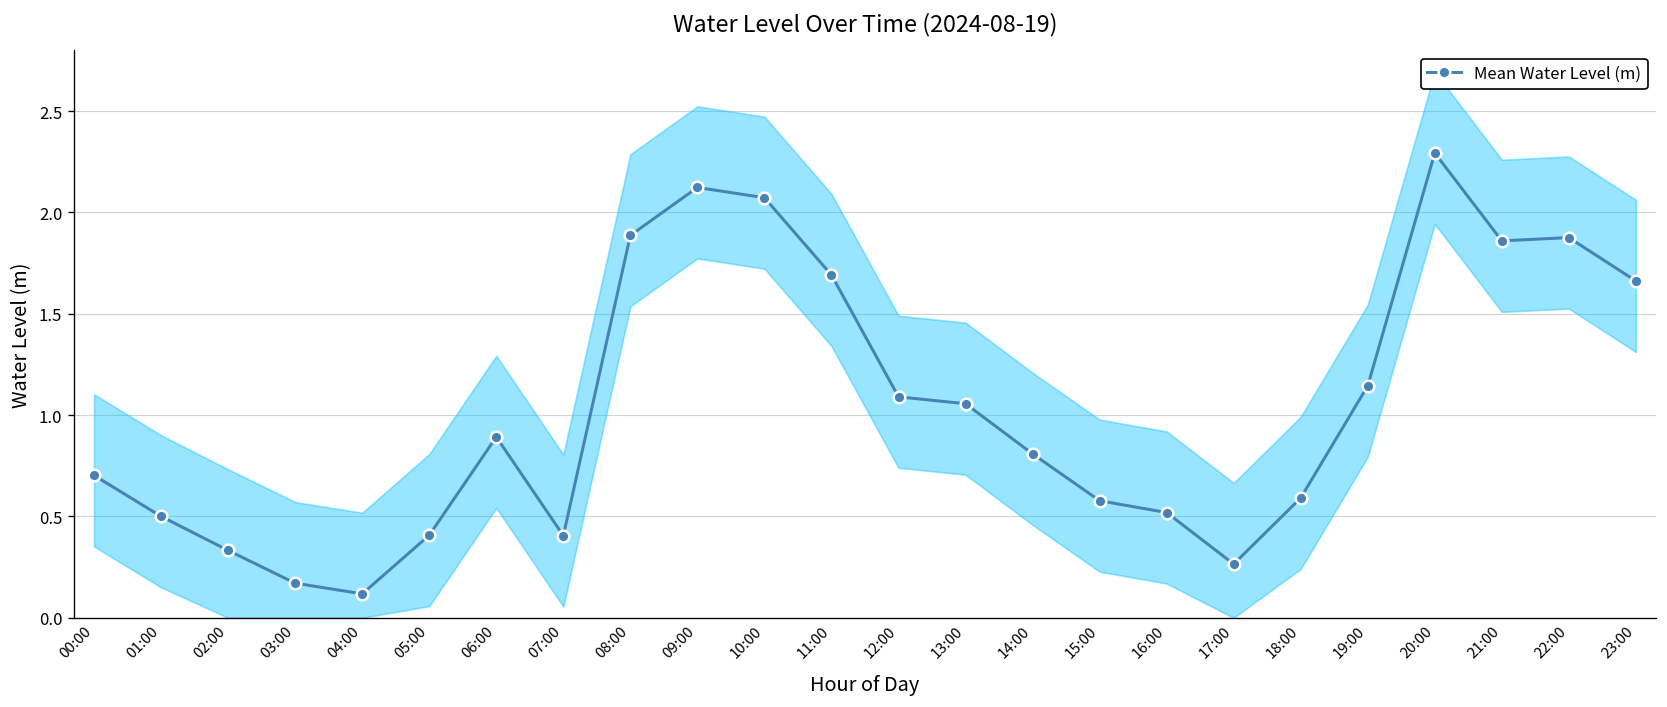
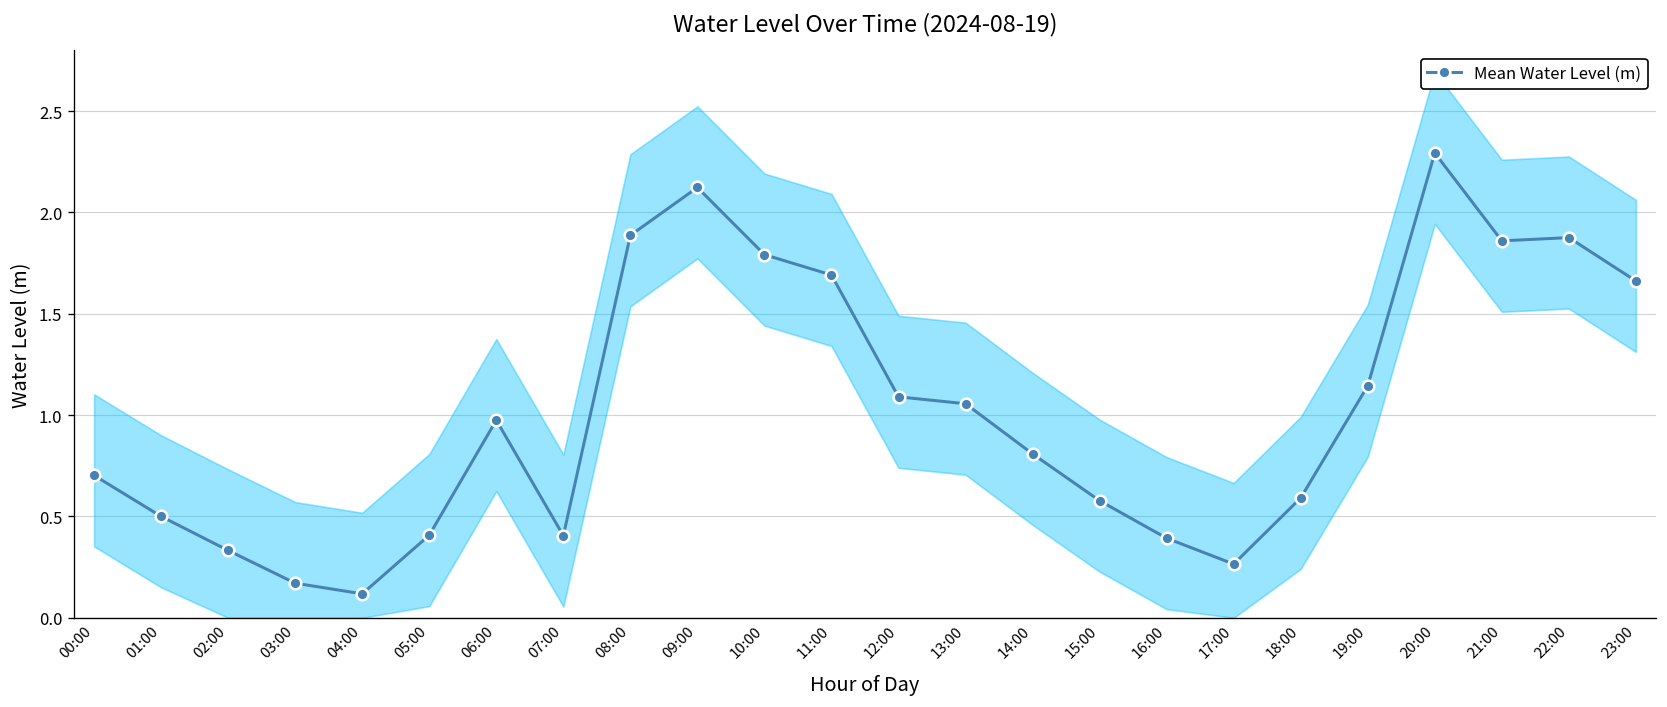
  {
    "Mean Water Level (m)": {
      "00:00": 0.70,
      "01:00": 0.50,
      "02:00": 0.33,
      "03:00": 0.17,
      "04:00": 0.12,
      "05:00": 0.41,
-     "06:00": 0.89,
+     "06:00": 0.97,
      "07:00": 0.41,
      "08:00": 1.89,
      "09:00": 2.12,
-     "10:00": 2.07,
+     "10:00": 1.79,
      "11:00": 1.69,
      "12:00": 1.09,
      "13:00": 1.06,
      "14:00": 0.81,
      "15:00": 0.58,
-     "16:00": 0.52,
+     "16:00": 0.39,
      "17:00": 0.27,
      "18:00": 0.59,
      "19:00": 1.14,
      "20:00": 2.29,
      "21:00": 1.86,
      "22:00": 1.88,
      "23:00": 1.66
    }
  }
